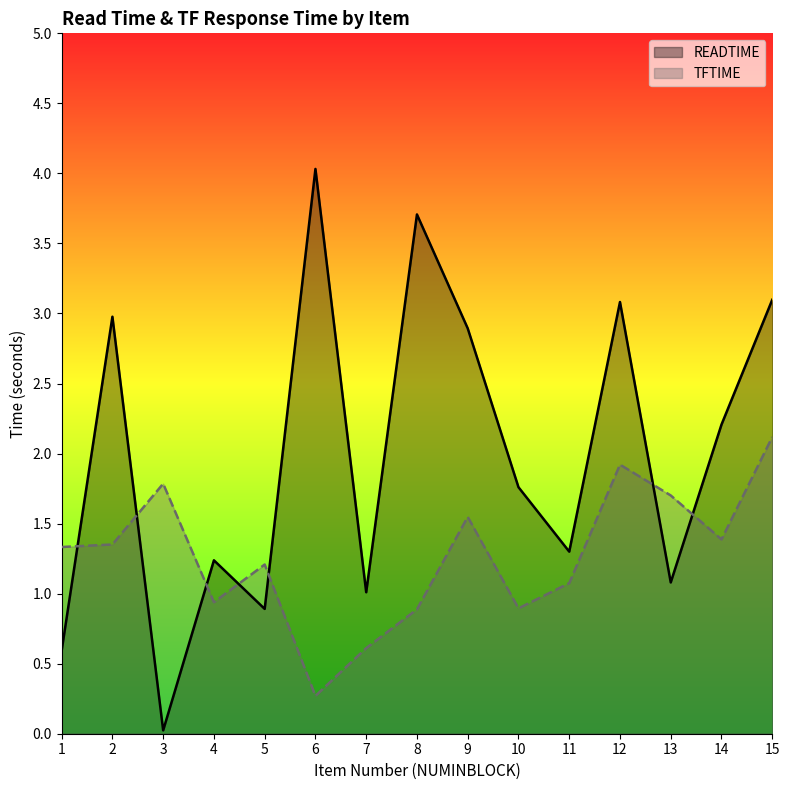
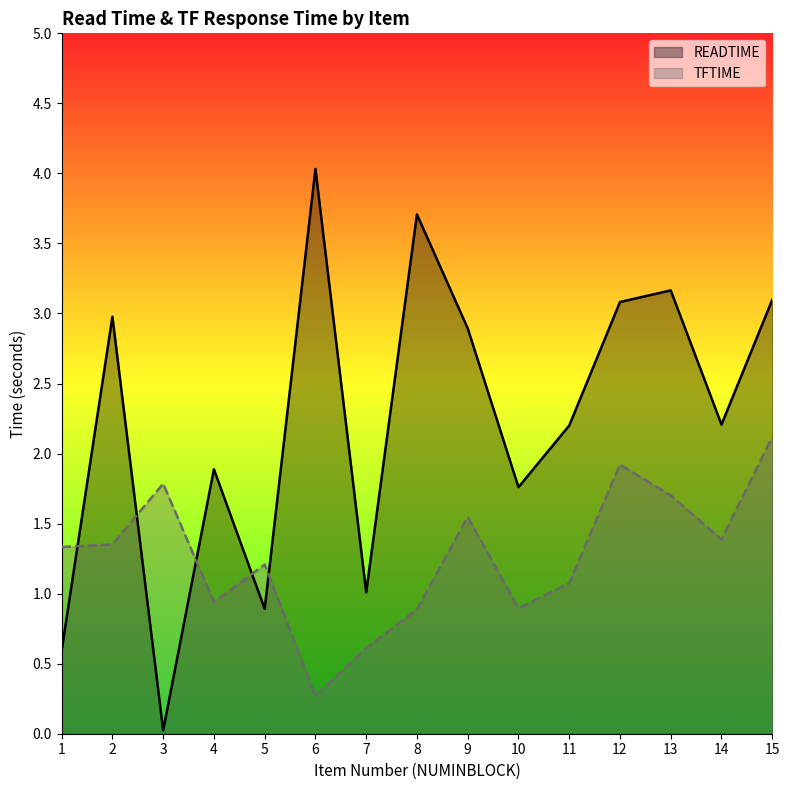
  {
    "READTIME": {
      "1": 0.59,
      "2": 2.98,
      "3": 0.02,
-     "4": 1.24,
+     "4": 1.89,
      "5": 0.89,
      "6": 4.03,
      "7": 1.01,
      "8": 3.71,
      "9": 2.89,
      "10": 1.76,
-     "11": 1.3,
+     "11": 2.2,
      "12": 3.08,
-     "13": 1.08,
+     "13": 3.17,
      "14": 2.21,
      "15": 3.10
    },
    "TFTIME": {
      "1": 1.33,
      "2": 1.35,
      "3": 1.79,
      "4": 0.94,
      "5": 1.21,
      "6": 0.27,
      "7": 0.61,
      "8": 0.89,
      "9": 1.55,
      "10": 0.90,
      "11": 1.08,
      "12": 1.92,
      "13": 1.70,
      "14": 1.39,
      "15": 2.12
    }
  }
